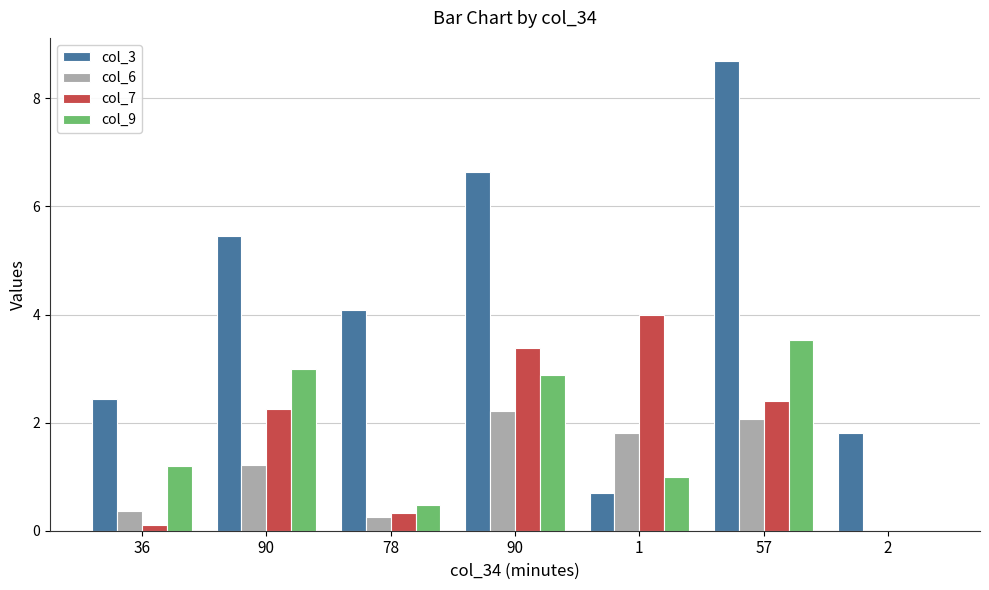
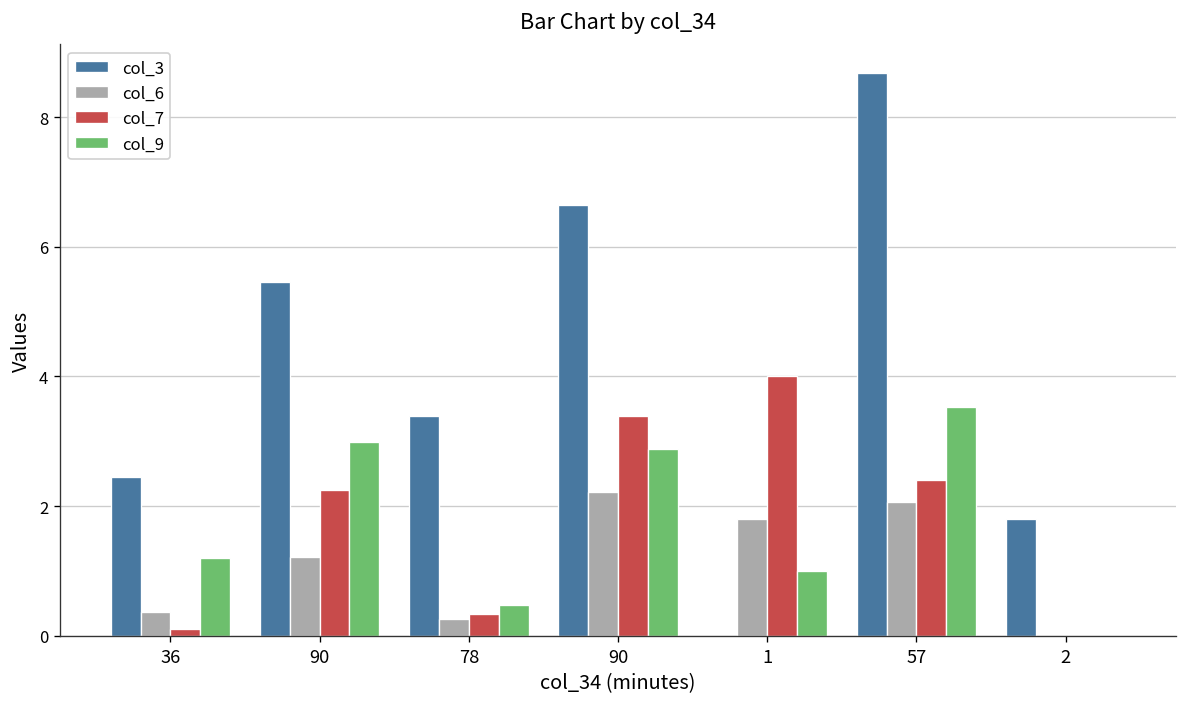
  {
    "col_3": {
      "36": 2.4,
-     "78": 4.1,
-     "1": 0.7,
+     "78": 3.4,
+     "1": 0.0,
      "57": 8.7,
      "2": 1.8
    },
    "col_6": {
      "36": 0.4,
      "78": 0.3,
      "1": 1.8,
      "57": 2.1,
      "2": 0.0
    },
    "col_7": {
      "36": 0.1,
      "78": 0.3,
      "1": 4.0,
      "57": 2.4,
      "2": 0.0
    },
    "col_9": {
      "36": 1.2,
      "78": 0.5,
      "1": 1.0,
      "57": 3.5,
      "2": 0.0
    }
  }
